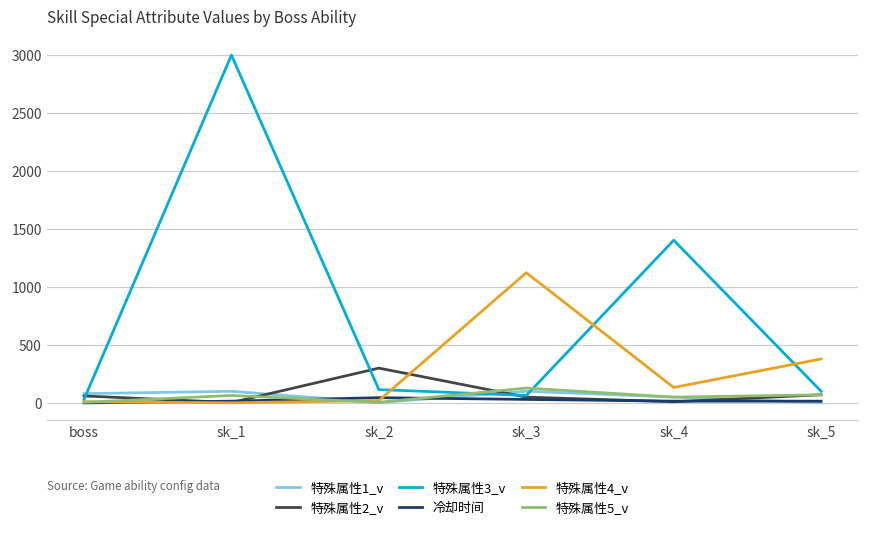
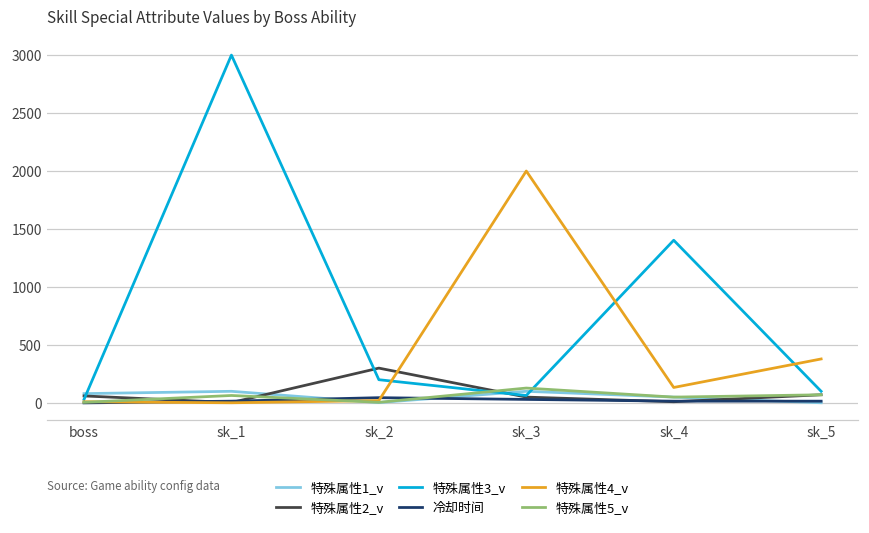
  {
    "特殊属性1_v": {
      "sk_1": 100,
      "sk_3": 100
    },
    "特殊属性3_v": {
      "sk_1": 3000,
-     "sk_2": 120,
+     "sk_2": 200,
      "sk_4": 1400,
      "sk_5": 100
    },
    "特殊属性4_v": {
-     "sk_3": 1120,
+     "sk_3": 2000,
      "sk_4": 130,
      "sk_5": 380
    },
    "特殊属性5_v": {
      "sk_1": 60,
      "sk_3": 130
    }
  }
